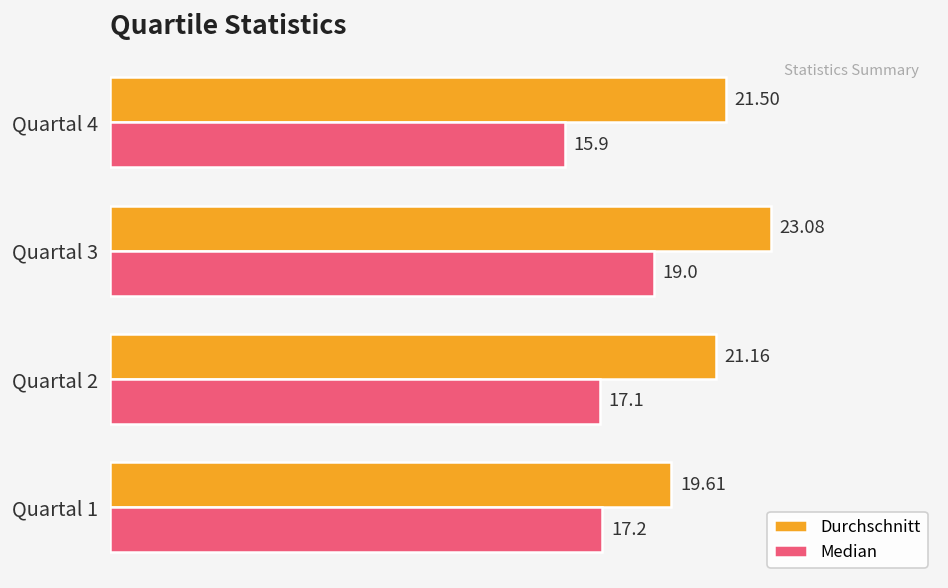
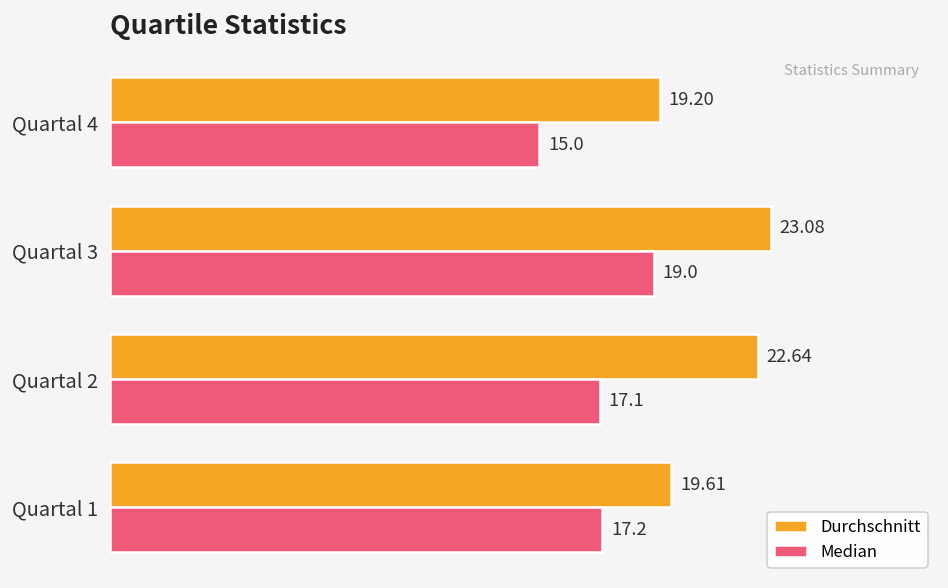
  {
    "Durchschnitt": {
-     "Quartal 4": 21.50,
+     "Quartal 4": 19.20,
      "Quartal 3": 23.08,
-     "Quartal 2": 21.16,
+     "Quartal 2": 22.64,
      "Quartal 1": 19.61
    },
    "Median": {
-     "Quartal 4": 15.9,
+     "Quartal 4": 15.0,
      "Quartal 3": 19.0,
      "Quartal 2": 17.1,
      "Quartal 1": 17.2
    }
  }
